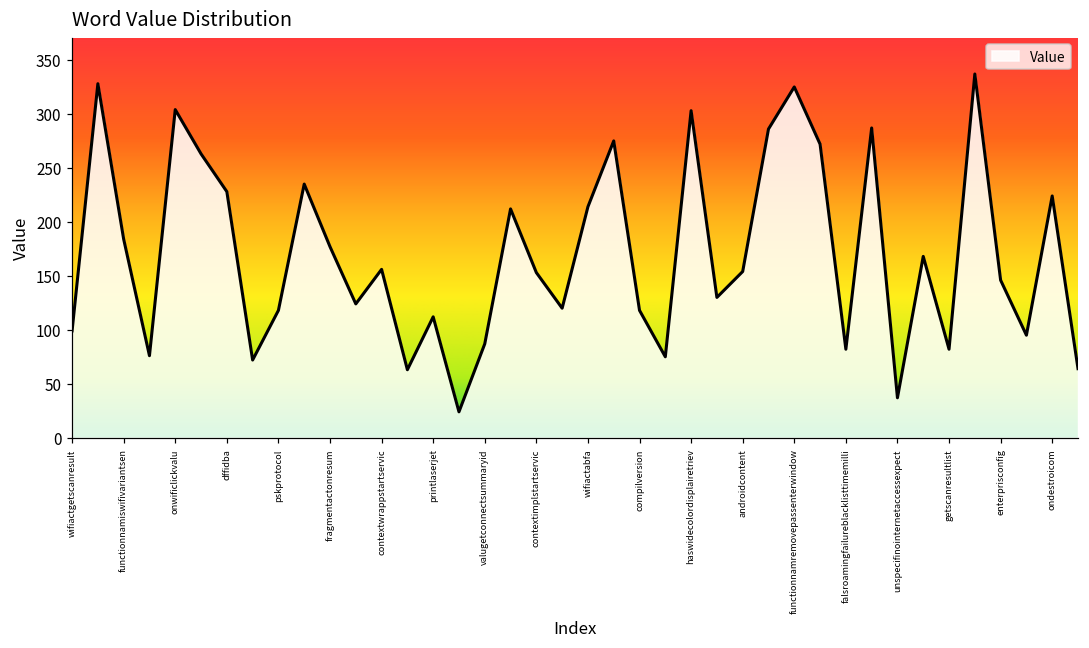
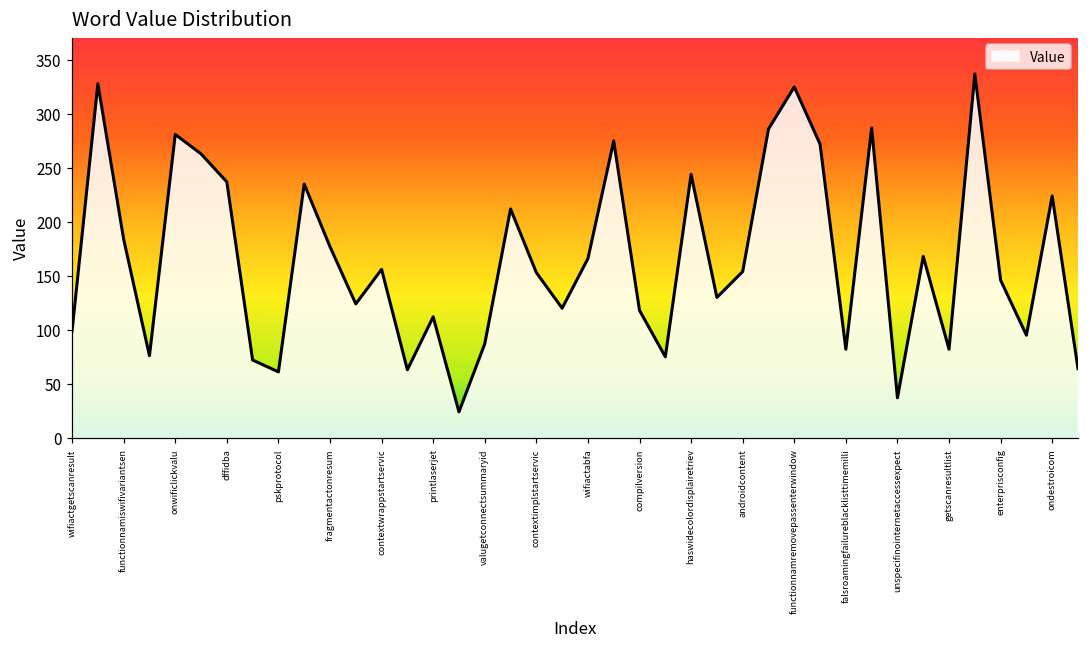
  {
    "wifiactgetscanresult": 100,
    "functionnamiswifivariantsen": 180,
-   "onwificlickvalu": 300,
-   "dffidba": 230,
-   "pskprotocol": 120,
+   "onwificlickvalu": 280,
+   "dffidba": 240,
+   "pskprotocol": 60,
    "fragmentactonresum": 180,
    "contextwrappstartservic": 160,
    "printlaserjet": 110,
    "valugetconnectsummaryid": 90,
    "contextimplstartservic": 150,
-   "wifiactabfa": 210,
+   "wifiactabfa": 170,
    "compilversion": 120,
-   "haswidecolordisplairetriev": 300,
+   "haswidecolordisplairetriev": 240,
    "androidcontent": 150,
    "functionnamremovepassenterwindow": 330,
    "falsroamingfailureblacklisttimemilli": 80,
    "unspecifinointernetaccessexpect": 40,
    "getscanresultlist": 80,
    "enterprisconfig": 150,
    "ondestroicom": 220
  }
